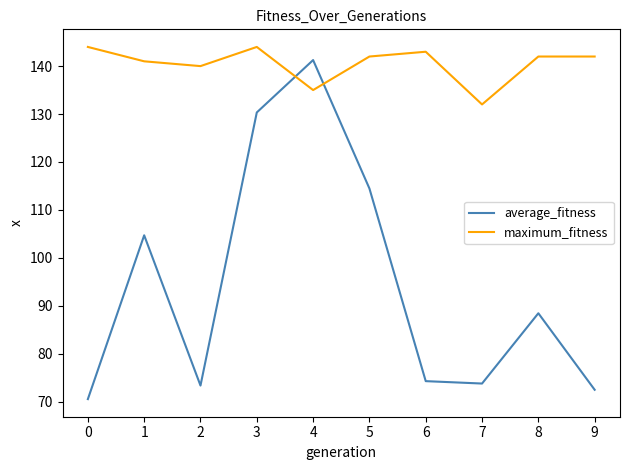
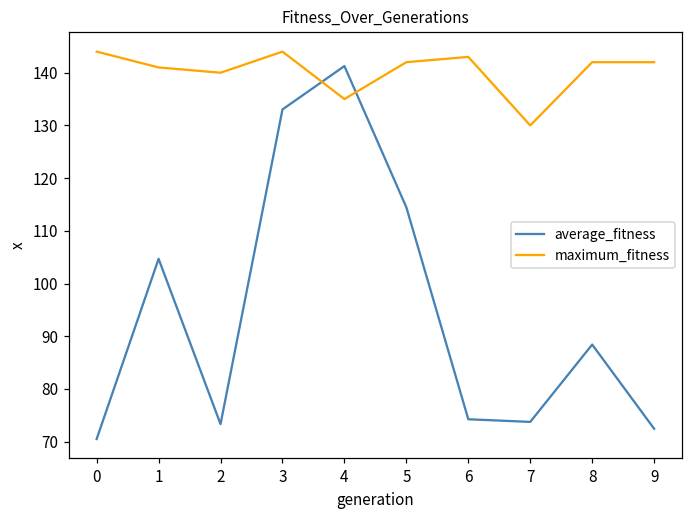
  {
    "average_fitness": {
      "0": 71,
      "1": 105,
      "2": 73,
-     "3": 130,
+     "3": 133,
      "4": 141,
      "5": 114,
      "6": 74,
      "7": 74,
      "8": 88,
      "9": 72
    },
    "maximum_fitness": {
      "0": 144,
      "1": 141,
      "2": 140,
      "3": 144,
      "4": 135,
      "5": 142,
      "6": 143,
-     "7": 132,
+     "7": 130,
      "8": 142,
      "9": 142
    }
  }
